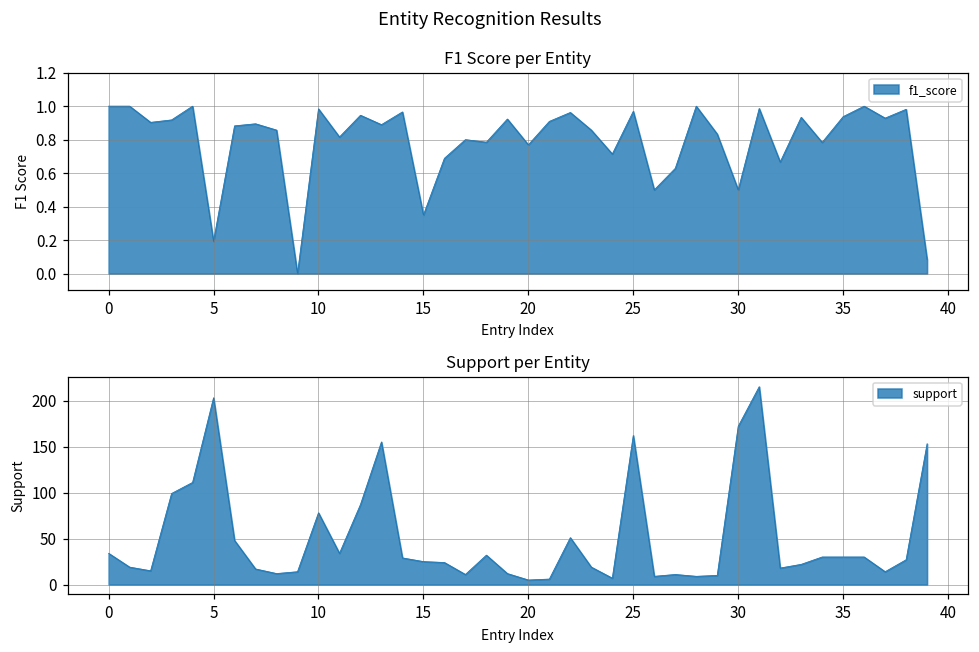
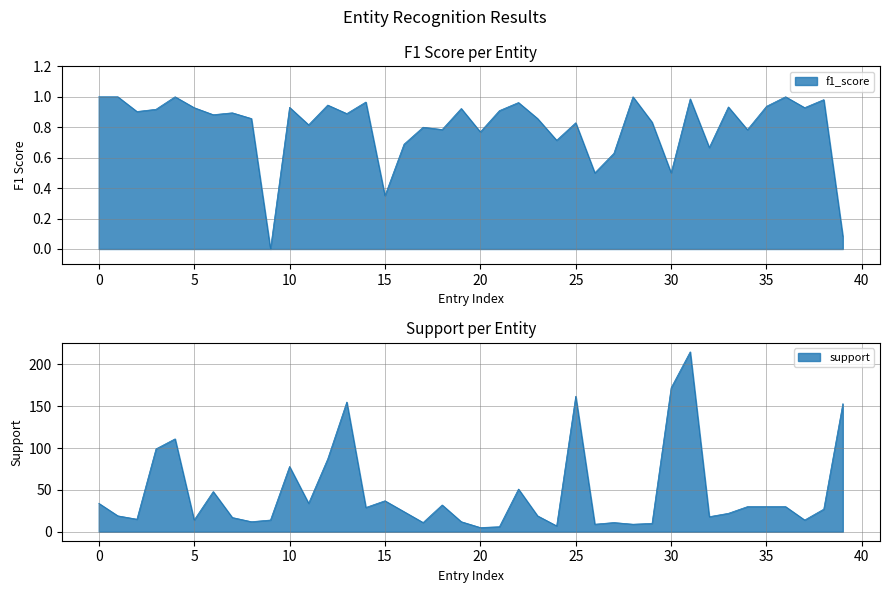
  {
    "F1 Score per Entity": {
      "0": 1.00,
-     "5": 0.19,
-     "10": 0.98,
+     "5": 0.93,
+     "10": 0.93,
      "15": 0.35,
      "20": 0.77,
-     "25": 0.97,
+     "25": 0.83,
      "30": 0.50,
      "35": 0.94
    },
    "Support per Entity": {
      "0": 30,
-     "5": 200,
+     "5": 10,
      "10": 80,
-     "15": 30,
+     "15": 40,
      "20": 10,
      "25": 160,
      "30": 170,
      "35": 30
    }
  }
